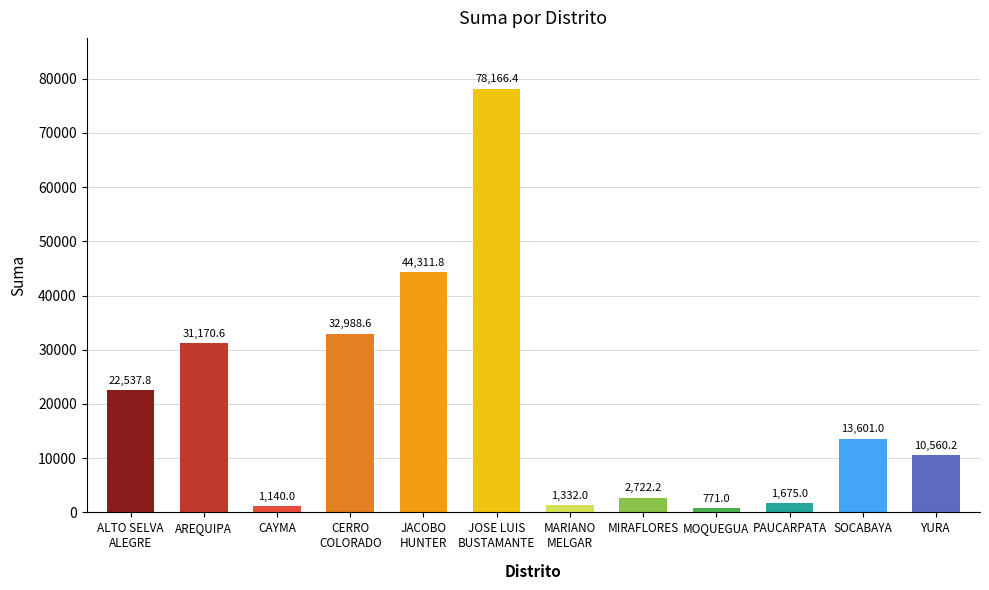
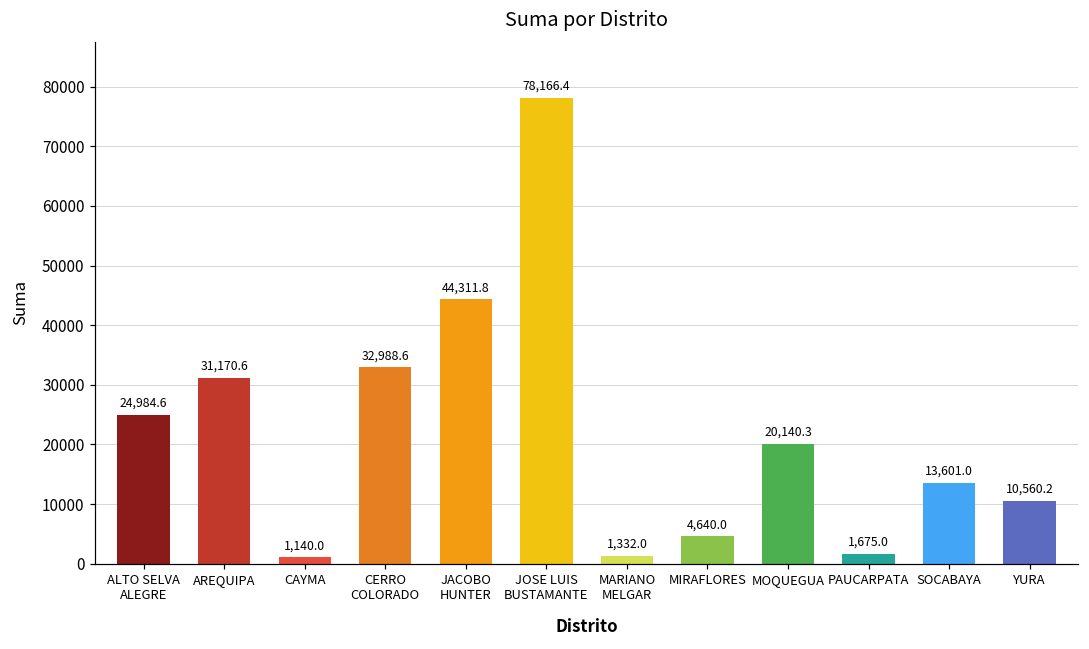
  {
-   "ALTO SELVA ALEGRE": "22,537.8",
+   "ALTO SELVA ALEGRE": "24,984.6",
    "AREQUIPA": "31,170.6",
    "CAYMA": "1,140.0",
    "CERRO COLORADO": "32,988.6",
    "JACOBO HUNTER": "44,311.8",
    "JOSE LUIS BUSTAMANTE": "78,166.4",
    "MARIANO MELGAR": "1,332.0",
-   "MIRAFLORES": "2,722.2",
-   "MOQUEGUA": "771.0",
+   "MIRAFLORES": "4,640.0",
+   "MOQUEGUA": "20,140.3",
    "PAUCARPATA": "1,675.0",
    "SOCABAYA": "13,601.0",
    "YURA": "10,560.2"
  }
